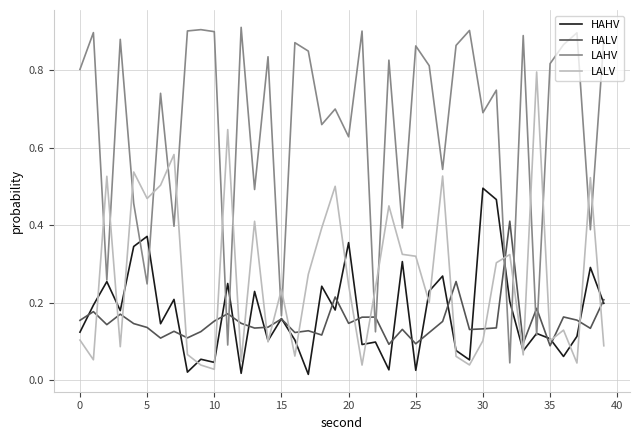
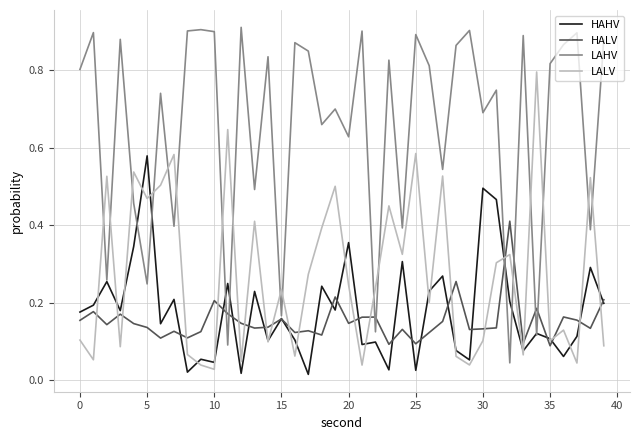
  {
    "HAHV": {
-     "0": 0.12,
-     "5": 0.37,
+     "0": 0.18,
+     "5": 0.58,
      "10": 0.05,
      "20": 0.36,
      "25": 0.03,
      "30": 0.50
    },
    "HALV": {
      "0": 0.15,
      "5": 0.14,
-     "10": 0.15,
+     "10": 0.21,
      "20": 0.15,
      "25": 0.09,
      "30": 0.13,
      "35": 0.09
    },
    "LAHV": {
      "0": 0.80,
      "5": 0.25,
      "10": 0.90,
      "15": 0.17,
      "20": 0.63,
-     "25": 0.86,
+     "25": 0.89,
      "30": 0.69,
      "35": 0.82
    },
    "LALV": {
      "0": 0.10,
      "5": 0.47,
      "10": 0.03,
      "15": 0.23,
      "20": 0.25,
-     "25": 0.32,
+     "25": 0.59,
      "30": 0.10
    }
  }
